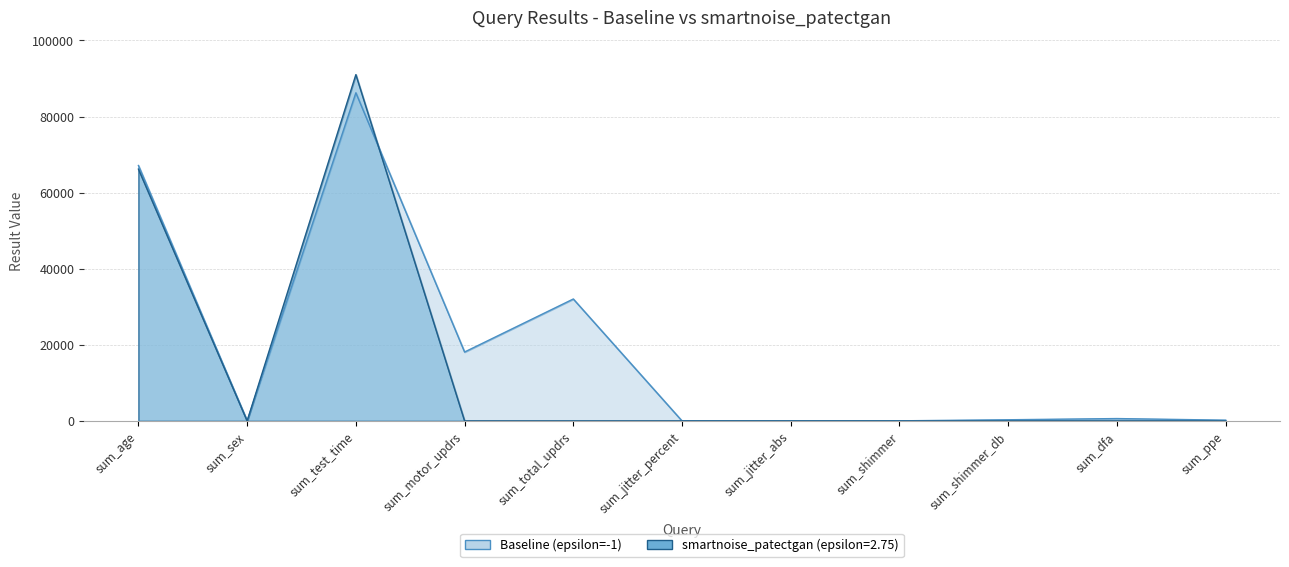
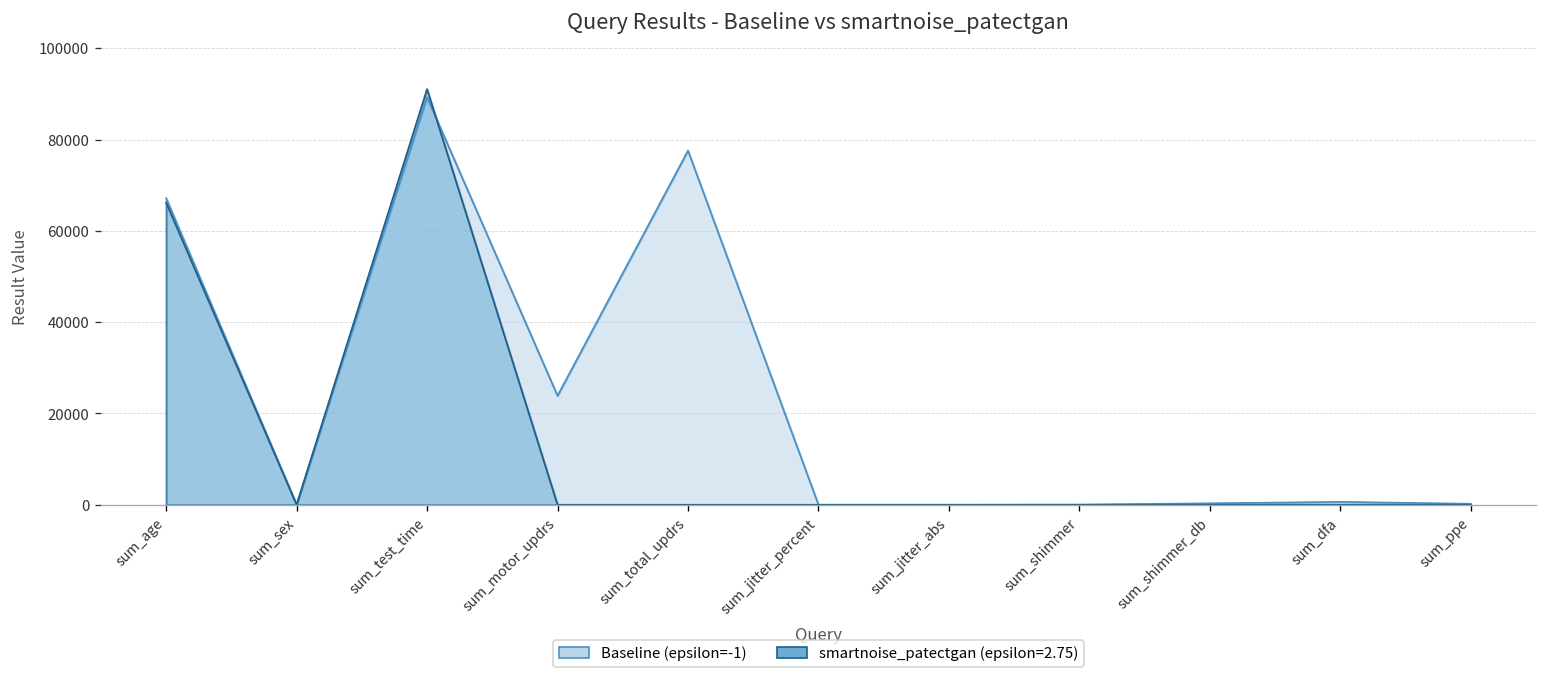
  {
    "Baseline (epsilon=-1)": {
      "sum_age": 67000,
-     "sum_test_time": 86000,
-     "sum_motor_updrs": 18000,
-     "sum_total_updrs": 32000
+     "sum_test_time": 89000,
+     "sum_motor_updrs": 24000,
+     "sum_total_updrs": 78000
    },
    "smartnoise_patectgan (epsilon=2.75)": {
      "sum_age": 66000,
      "sum_test_time": 91000,
      "sum_motor_updrs": 0,
      "sum_total_updrs": 0
    }
  }
